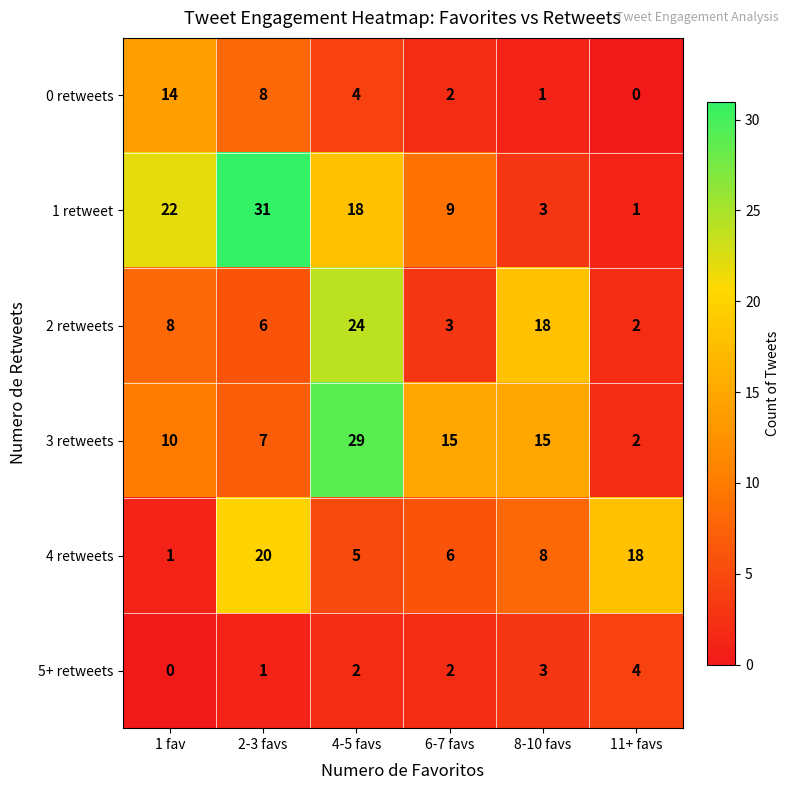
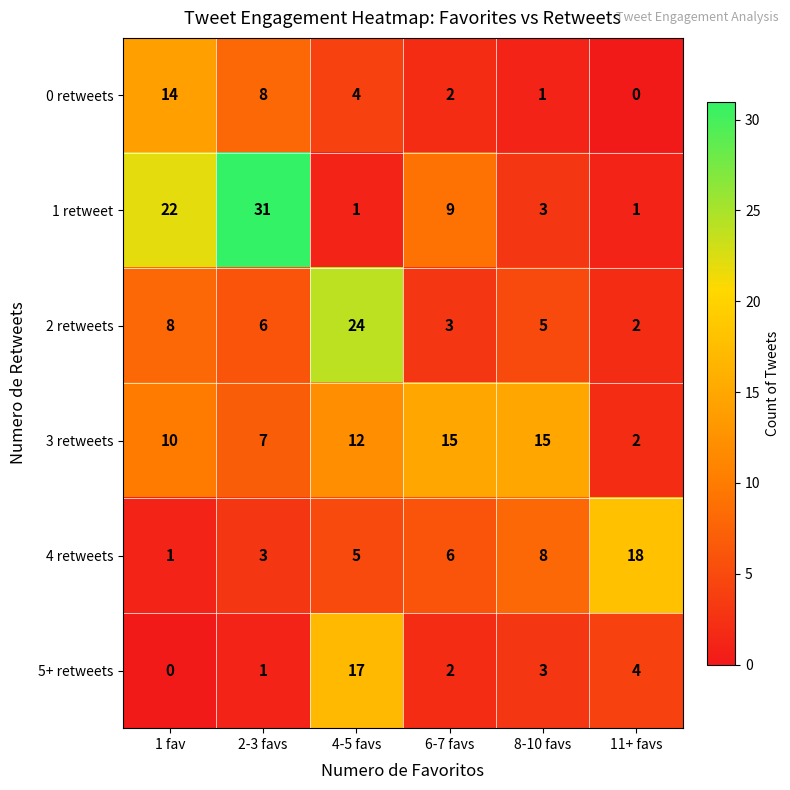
  {
    "0 retweets": {
      "1 fav": 14,
      "2-3 favs": 8,
      "4-5 favs": 4,
      "6-7 favs": 2,
      "8-10 favs": 1,
      "11+ favs": 0
    },
    "1 retweet": {
      "1 fav": 22,
      "2-3 favs": 31,
-     "4-5 favs": 18,
+     "4-5 favs": 1,
      "6-7 favs": 9,
      "8-10 favs": 3,
      "11+ favs": 1
    },
    "2 retweets": {
      "1 fav": 8,
      "2-3 favs": 6,
      "4-5 favs": 24,
      "6-7 favs": 3,
-     "8-10 favs": 18,
+     "8-10 favs": 5,
      "11+ favs": 2
    },
    "3 retweets": {
      "1 fav": 10,
      "2-3 favs": 7,
-     "4-5 favs": 29,
+     "4-5 favs": 12,
      "6-7 favs": 15,
      "8-10 favs": 15,
      "11+ favs": 2
    },
    "4 retweets": {
      "1 fav": 1,
-     "2-3 favs": 20,
+     "2-3 favs": 3,
      "4-5 favs": 5,
      "6-7 favs": 6,
      "8-10 favs": 8,
      "11+ favs": 18
    },
    "5+ retweets": {
      "1 fav": 0,
      "2-3 favs": 1,
-     "4-5 favs": 2,
+     "4-5 favs": 17,
      "6-7 favs": 2,
      "8-10 favs": 3,
      "11+ favs": 4
    }
  }
